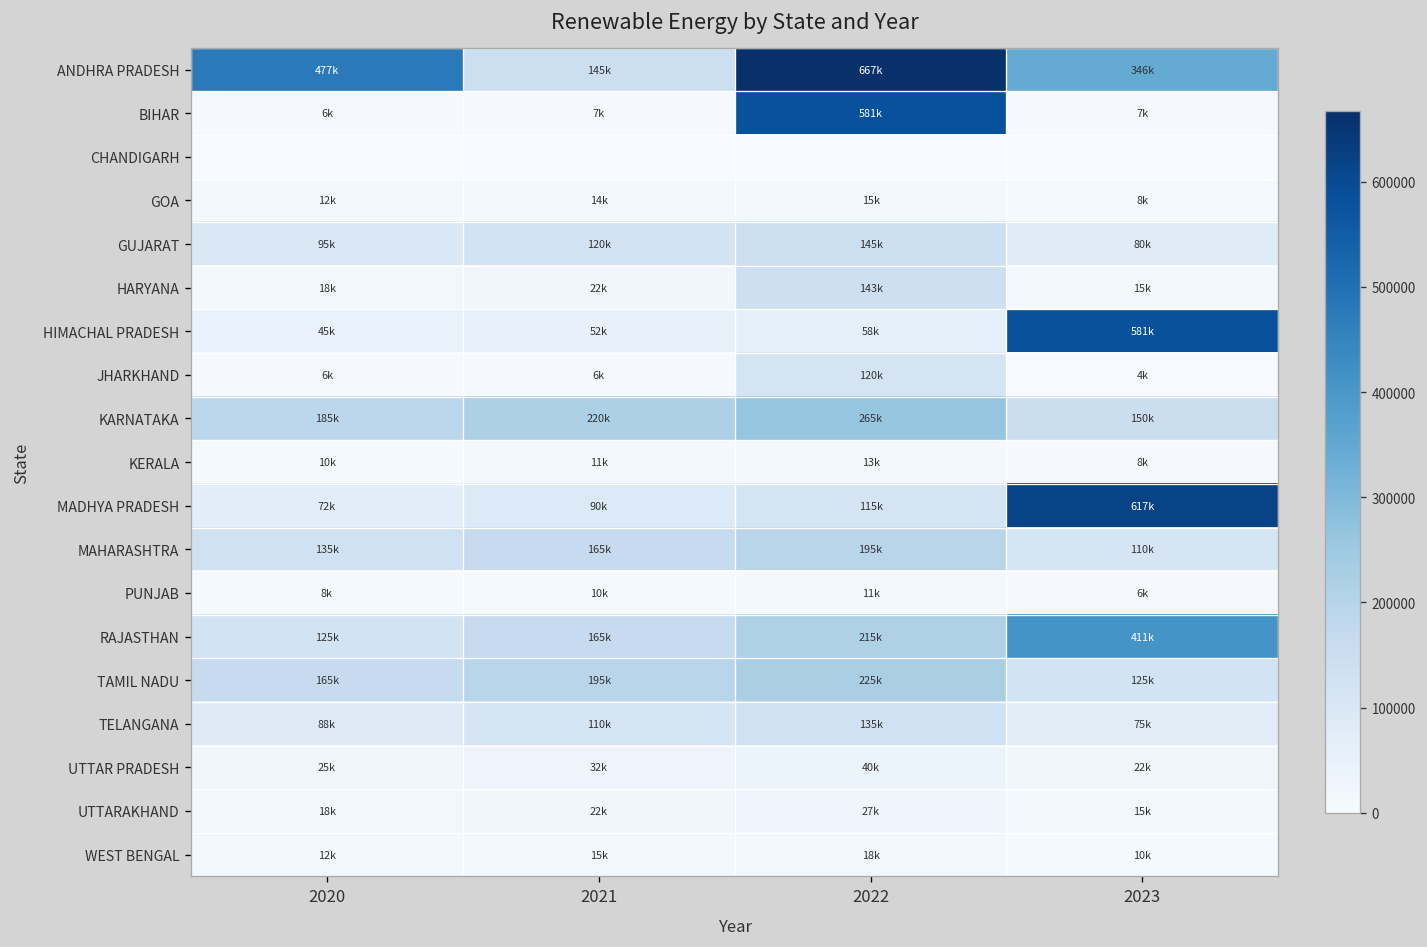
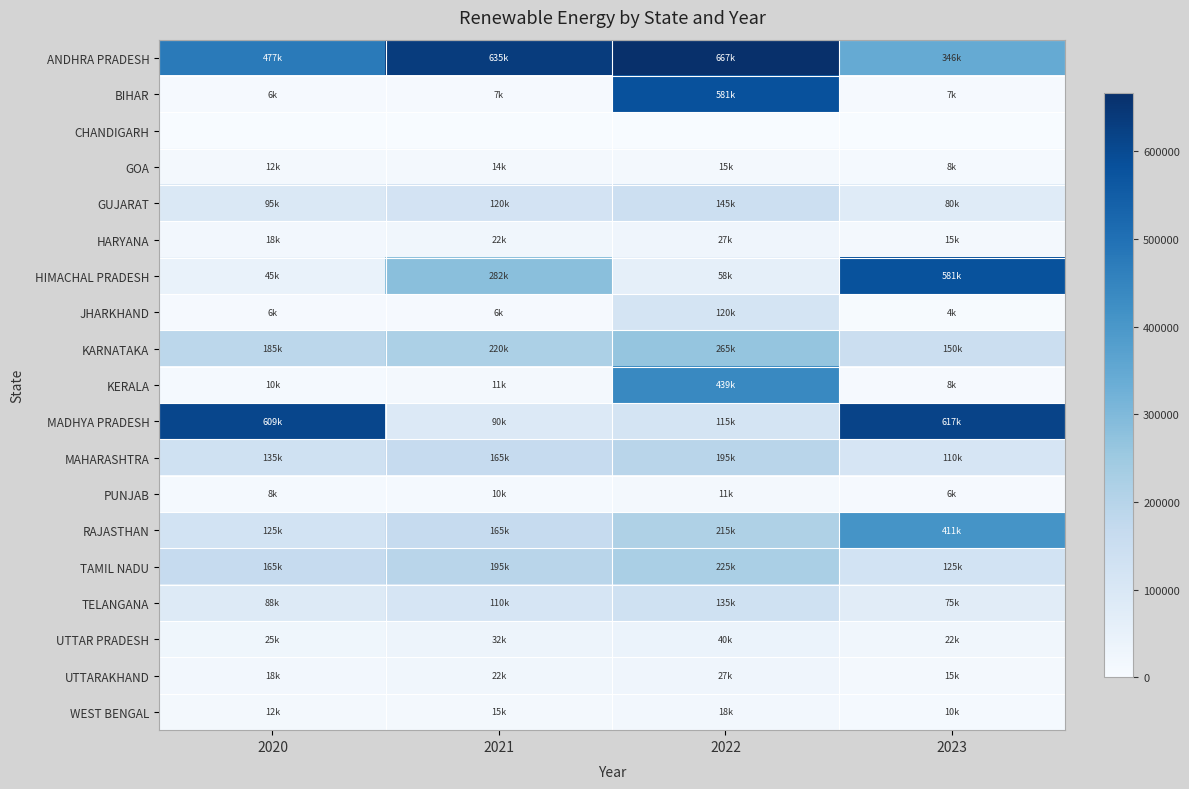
  {
    "ANDHRA PRADESH": {
      "2020": "477k",
-     "2021": "145k",
+     "2021": "635k",
      "2022": "667k",
      "2023": "346k"
    },
    "BIHAR": {
      "2020": "6k",
      "2021": "7k",
      "2022": "581k",
      "2023": "7k"
    },
    "GOA": {
      "2020": "12k",
      "2021": "14k",
      "2022": "15k",
      "2023": "8k"
    },
    "GUJARAT": {
      "2020": "95k",
      "2021": "120k",
      "2022": "145k",
      "2023": "80k"
    },
    "HARYANA": {
      "2020": "18k",
      "2021": "22k",
-     "2022": "143k",
+     "2022": "27k",
      "2023": "15k"
    },
    "HIMACHAL PRADESH": {
      "2020": "45k",
-     "2021": "52k",
+     "2021": "282k",
      "2022": "58k",
      "2023": "581k"
    },
    "JHARKHAND": {
      "2020": "6k",
      "2021": "6k",
      "2022": "120k",
      "2023": "4k"
    },
    "KARNATAKA": {
      "2020": "185k",
      "2021": "220k",
      "2022": "265k",
      "2023": "150k"
    },
    "KERALA": {
      "2020": "10k",
      "2021": "11k",
-     "2022": "13k",
+     "2022": "439k",
      "2023": "8k"
    },
    "MADHYA PRADESH": {
-     "2020": "72k",
+     "2020": "609k",
      "2021": "90k",
      "2022": "115k",
      "2023": "617k"
    },
    "MAHARASHTRA": {
      "2020": "135k",
      "2021": "165k",
      "2022": "195k",
      "2023": "110k"
    },
    "PUNJAB": {
      "2020": "8k",
      "2021": "10k",
      "2022": "11k",
      "2023": "6k"
    },
    "RAJASTHAN": {
      "2020": "125k",
      "2021": "165k",
      "2022": "215k",
      "2023": "411k"
    },
    "TAMIL NADU": {
      "2020": "165k",
      "2021": "195k",
      "2022": "225k",
      "2023": "125k"
    },
    "TELANGANA": {
      "2020": "88k",
      "2021": "110k",
      "2022": "135k",
      "2023": "75k"
    },
    "UTTAR PRADESH": {
      "2020": "25k",
      "2021": "32k",
      "2022": "40k",
      "2023": "22k"
    },
    "UTTARAKHAND": {
      "2020": "18k",
      "2021": "22k",
      "2022": "27k",
      "2023": "15k"
    },
    "WEST BENGAL": {
      "2020": "12k",
      "2021": "15k",
      "2022": "18k",
      "2023": "10k"
    }
  }
